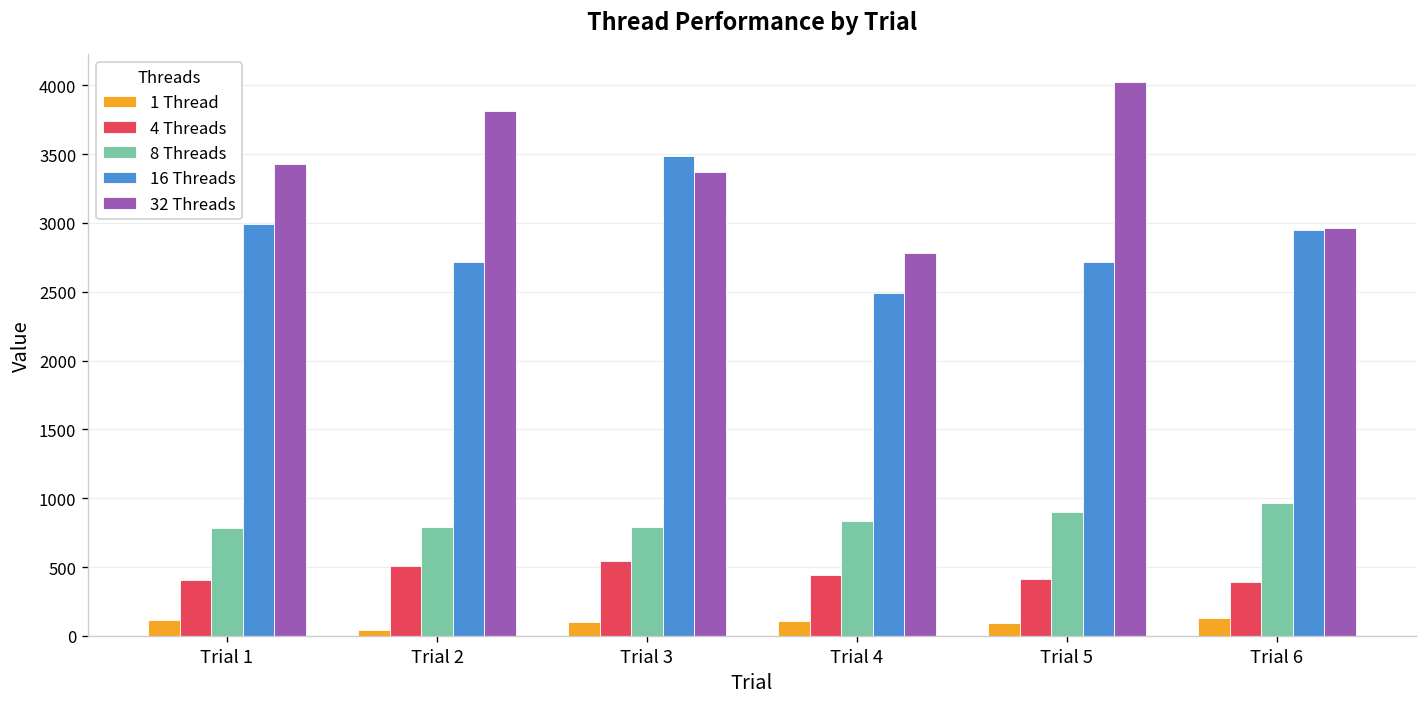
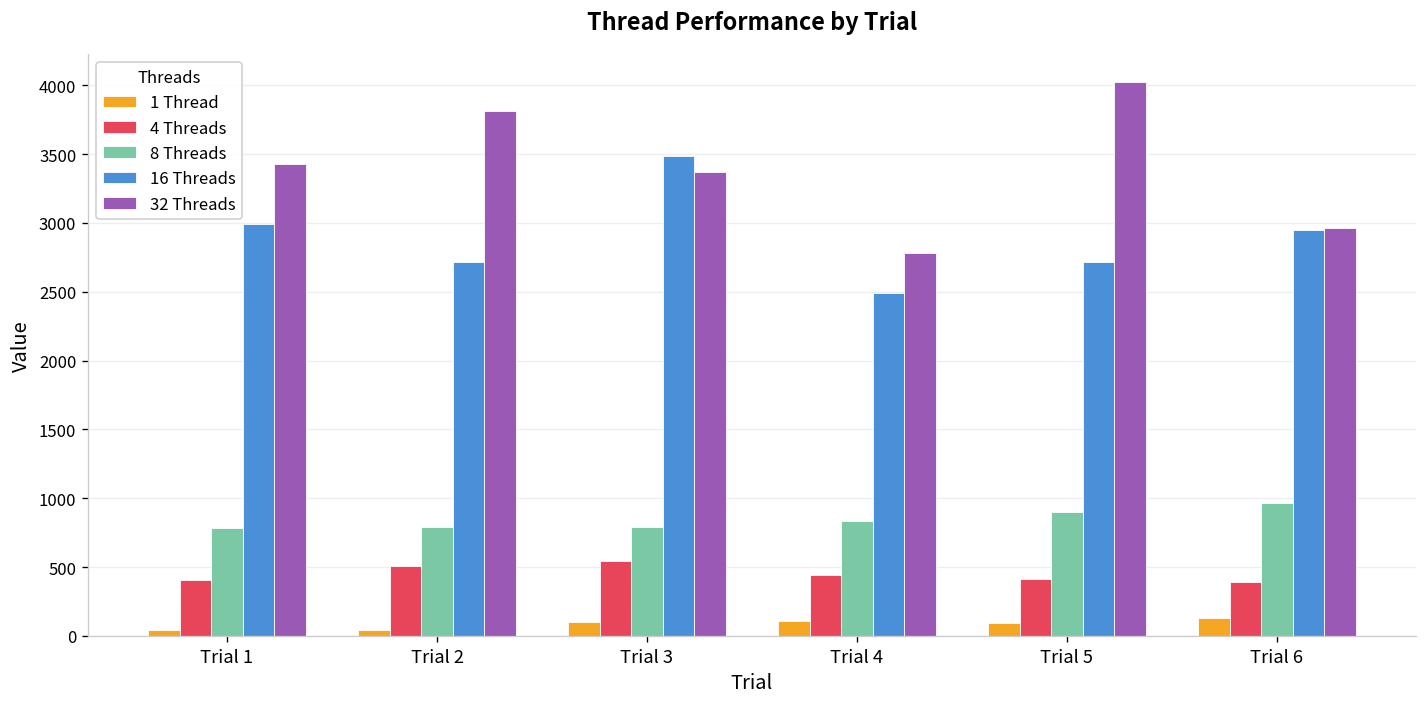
  {
    "1 Thread": {
-     "Trial 1": 110,
+     "Trial 1": 40,
      "Trial 2": 40,
      "Trial 3": 100,
      "Trial 4": 110,
      "Trial 5": 90,
      "Trial 6": 130
    },
    "4 Threads": {
      "Trial 1": 410,
      "Trial 2": 510,
      "Trial 3": 550,
      "Trial 4": 440,
      "Trial 5": 410,
      "Trial 6": 390
    },
    "8 Threads": {
      "Trial 1": 780,
      "Trial 2": 790,
      "Trial 3": 790,
      "Trial 4": 830,
      "Trial 5": 900,
      "Trial 6": 960
    },
    "16 Threads": {
      "Trial 1": 2990,
      "Trial 2": 2720,
      "Trial 3": 3490,
      "Trial 4": 2490,
      "Trial 5": 2710,
      "Trial 6": 2950
    },
    "32 Threads": {
      "Trial 1": 3430,
      "Trial 2": 3810,
      "Trial 3": 3370,
      "Trial 4": 2780,
      "Trial 5": 4030,
      "Trial 6": 2970
    }
  }
